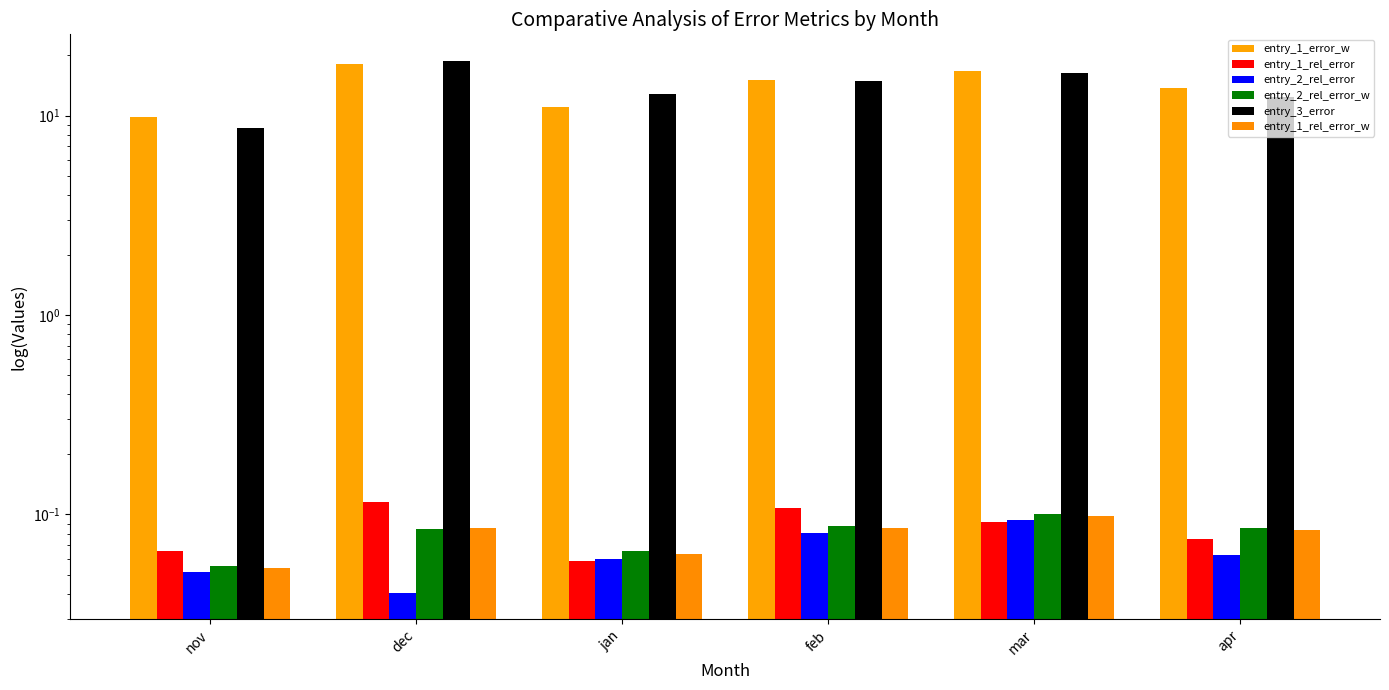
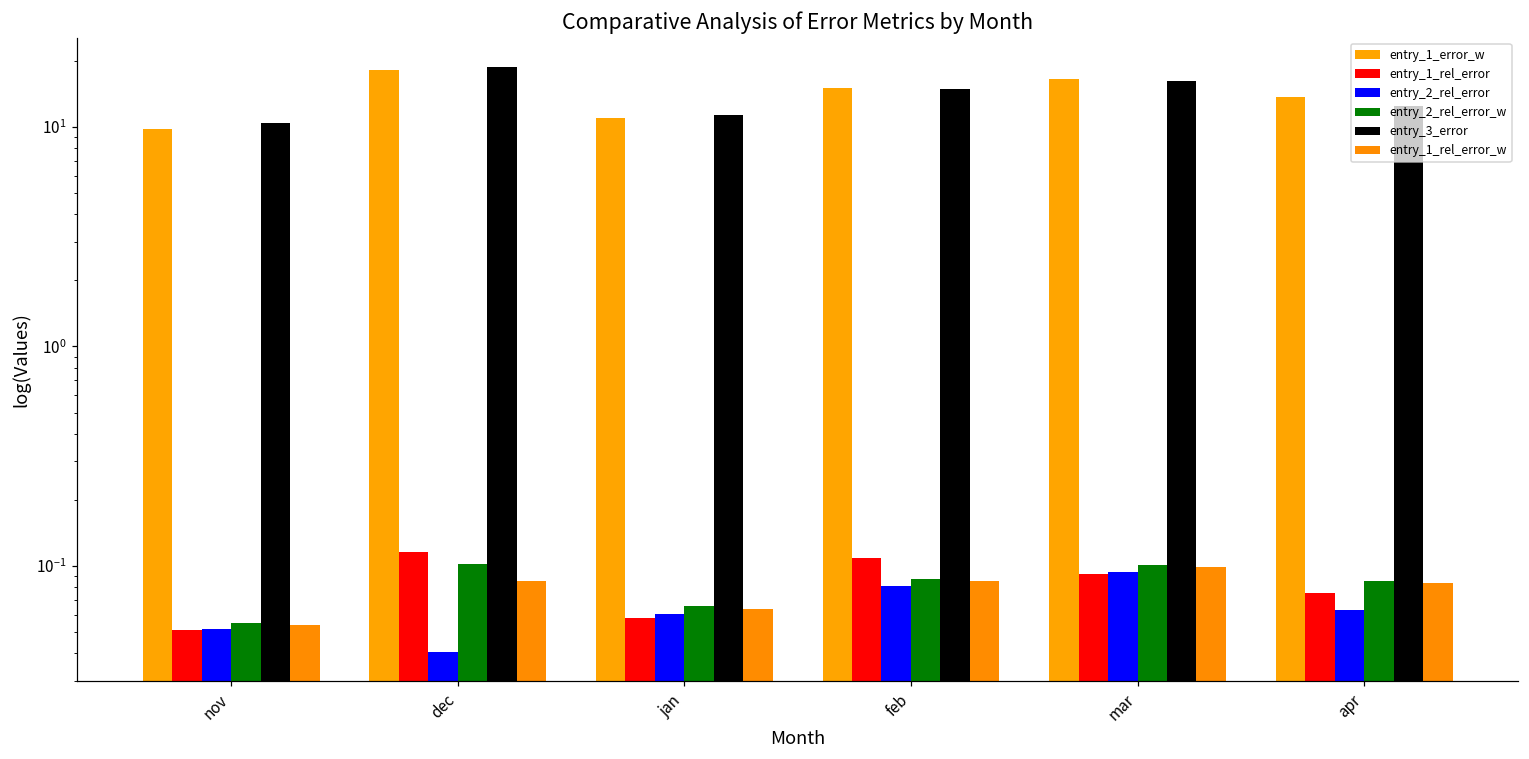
  {
    "entry_1_rel_error": {
-     "nov": 0.066,
+     "nov": 0.051,
      "dec": 0.12,
      "jan": 0.058,
      "feb": 0.11,
      "mar": 0.09,
      "apr": 0.075
    },
    "entry_2_rel_error": {
      "nov": 0.052,
      "dec": 0.041,
      "jan": 0.060,
      "feb": 0.081,
      "mar": 0.09,
      "apr": 0.063
    },
    "entry_2_rel_error_w": {
      "nov": 0.055,
-     "dec": 0.085,
+     "dec": 0.10,
      "jan": 0.066,
      "feb": 0.09,
      "mar": 0.10,
      "apr": 0.085
    },
    "entry_3_error": {
-     "nov": 8.7,
+     "nov": 10,
      "dec": 19,
-     "jan": 13,
+     "jan": 11,
      "feb": 15,
      "mar": 16
    }
  }
